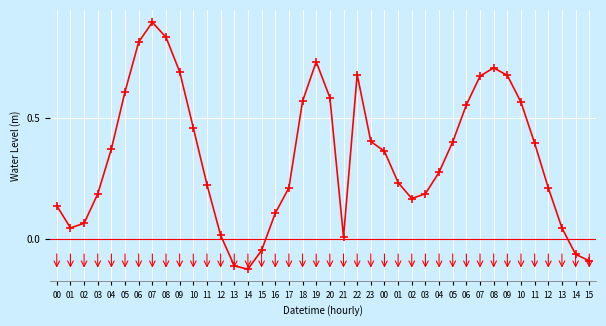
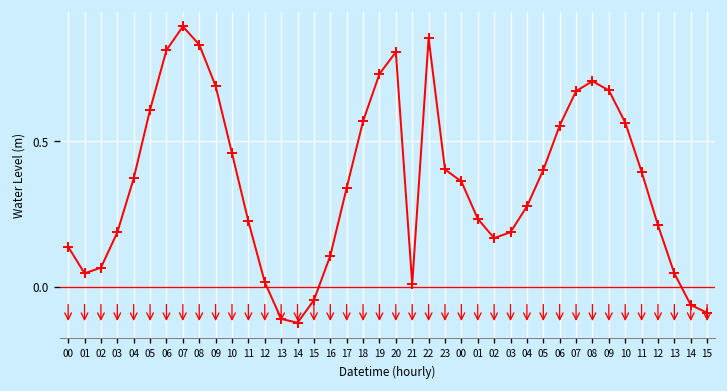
  {
    "16": 0.11,
-   "17": 0.21,
+   "17": 0.34,
    "18": 0.57,
    "19": 0.73,
-   "20": 0.58,
+   "20": 0.81,
    "21": 0.01,
-   "22": 0.68,
+   "22": 0.86,
    "23": 0.40
  }
